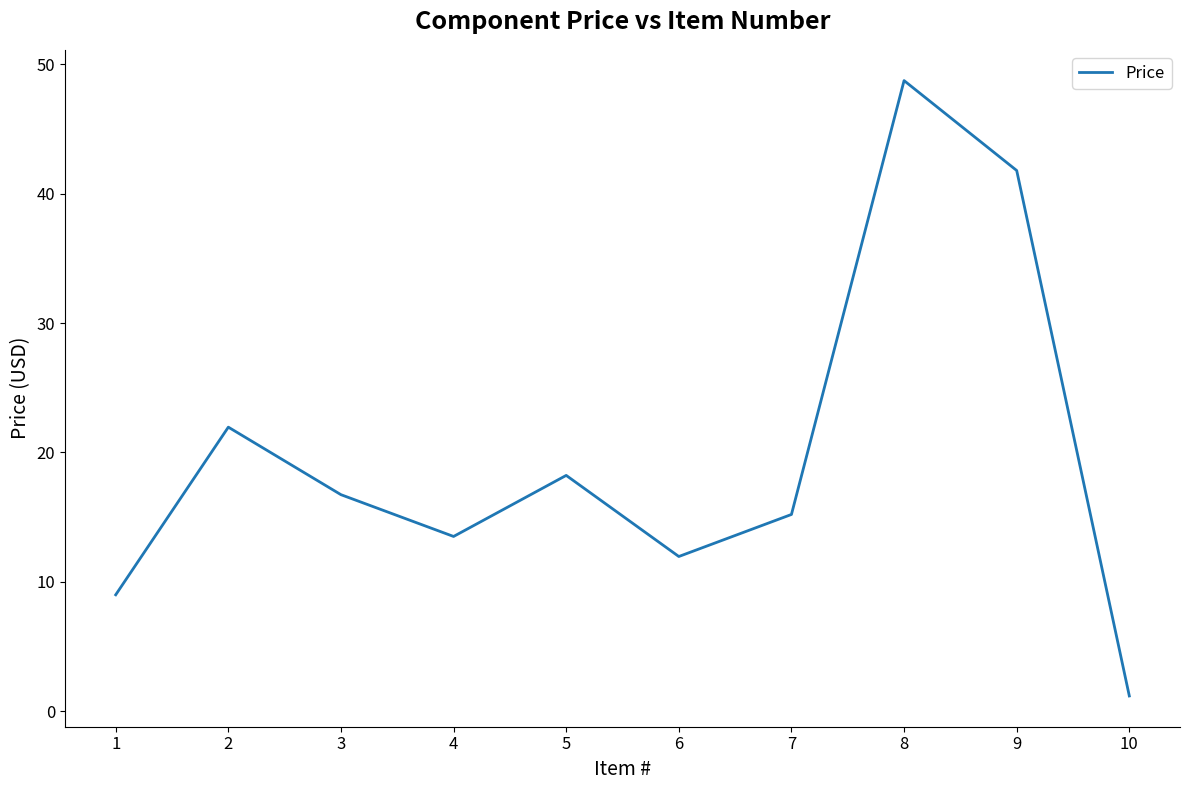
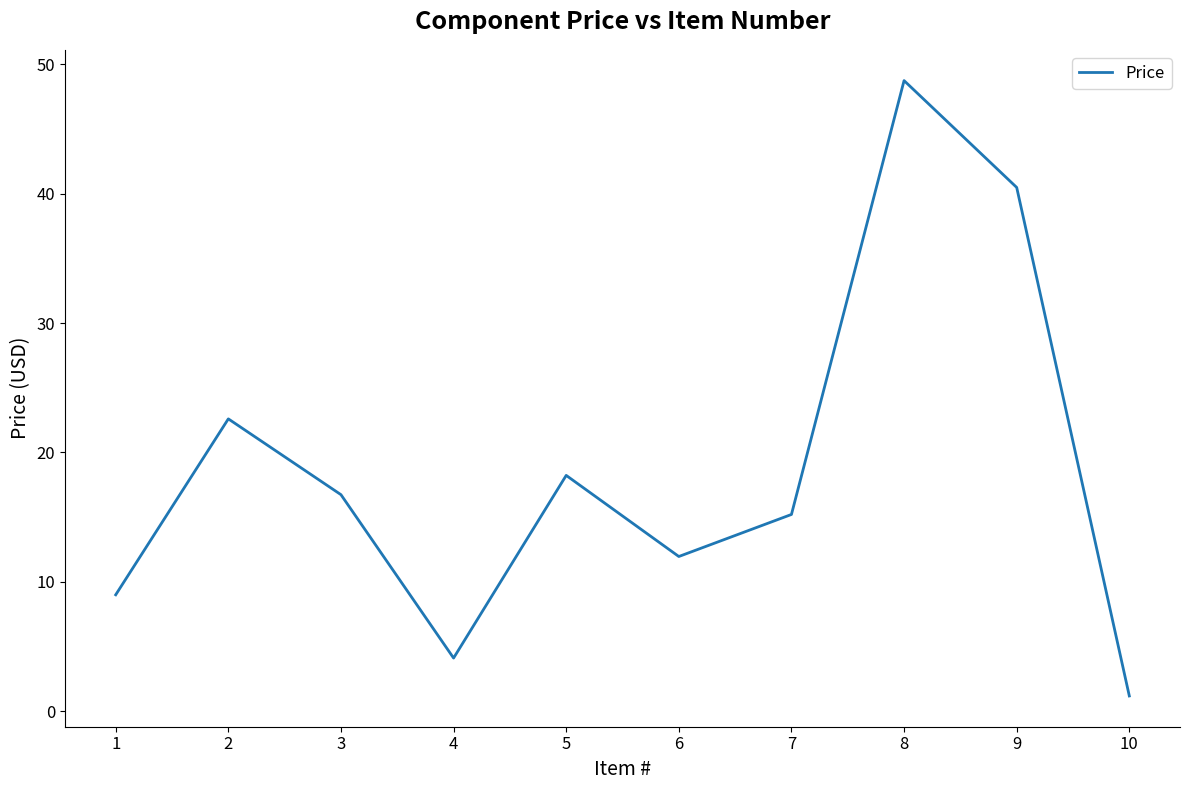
  {
    "1": 9.0,
-   "2": 22.0,
+   "2": 22.6,
    "3": 16.7,
-   "4": 13.5,
+   "4": 4.1,
    "5": 18.2,
    "6": 12.0,
    "7": 15.2,
    "8": 48.7,
-   "9": 41.8,
+   "9": 40.5,
    "10": 1.2
  }
